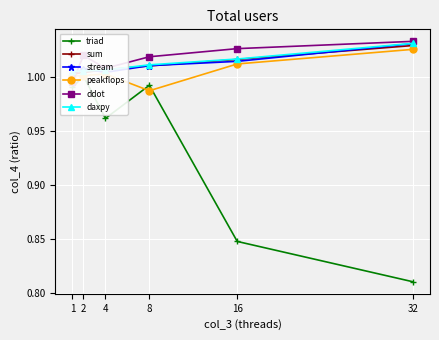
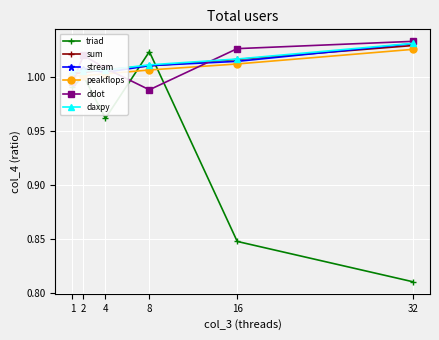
  {
    "triad": {
      "4": 0.961,
-     "8": 0.992,
+     "8": 1.023,
      "16": 0.848,
      "32": 0.810
    },
    "peakflops": {
-     "8": 0.987,
+     "8": 1.006,
      "16": 1.012,
      "32": 1.025
    },
    "ddot": {
-     "8": 1.018,
+     "8": 0.988,
      "16": 1.026
    }
  }
